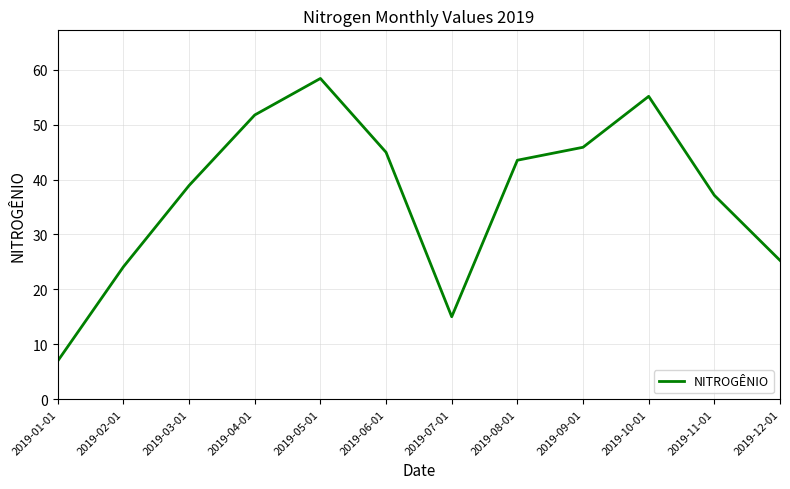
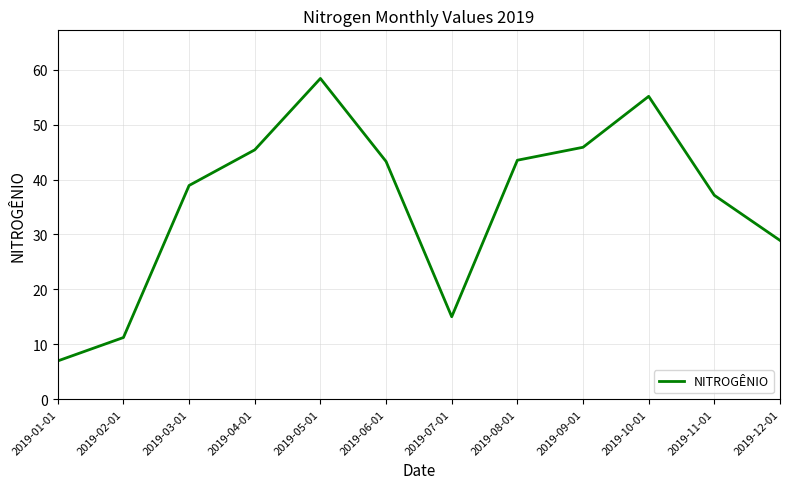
  {
    "2019-01-01": 7,
-   "2019-02-01": 24,
+   "2019-02-01": 11,
    "2019-03-01": 39,
-   "2019-04-01": 52,
+   "2019-04-01": 45,
    "2019-05-01": 58,
-   "2019-06-01": 45,
+   "2019-06-01": 43,
    "2019-07-01": 15,
    "2019-08-01": 44,
    "2019-09-01": 46,
    "2019-10-01": 55,
    "2019-11-01": 37,
-   "2019-12-01": 25
+   "2019-12-01": 29
  }
